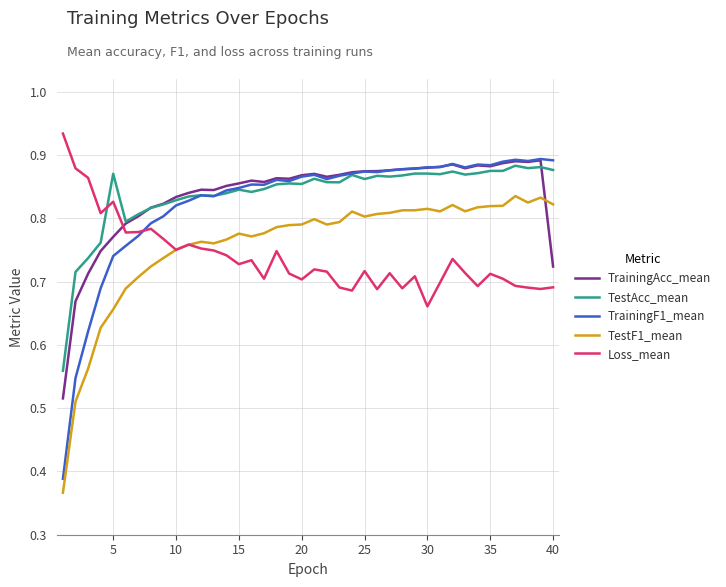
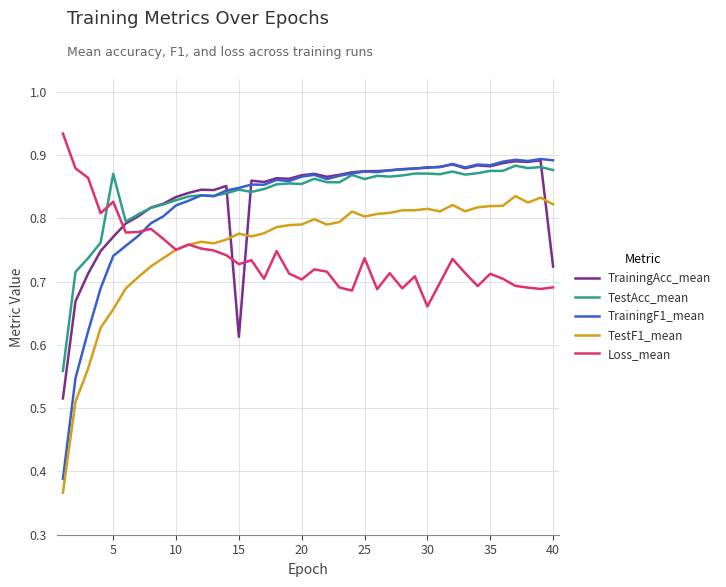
  {
    "TrainingAcc_mean": {
      "5": 0.77,
      "10": 0.83,
-     "15": 0.86,
+     "15": 0.61,
      "40": 0.72
    },
    "TestAcc_mean": {
      "5": 0.87,
      "10": 0.83,
      "20": 0.85,
      "25": 0.86,
      "30": 0.87,
      "35": 0.87,
      "40": 0.88
    },
    "TrainingF1_mean": {
      "5": 0.74,
      "10": 0.82,
      "40": 0.89
    },
    "TestF1_mean": {
      "5": 0.66,
      "15": 0.78,
      "20": 0.79,
      "25": 0.80,
      "30": 0.81,
      "35": 0.82,
      "40": 0.82
    },
    "Loss_mean": {
      "5": 0.83,
      "15": 0.73,
      "20": 0.70,
-     "25": 0.72,
+     "25": 0.74,
      "30": 0.66,
      "35": 0.71,
      "40": 0.69
    }
  }
